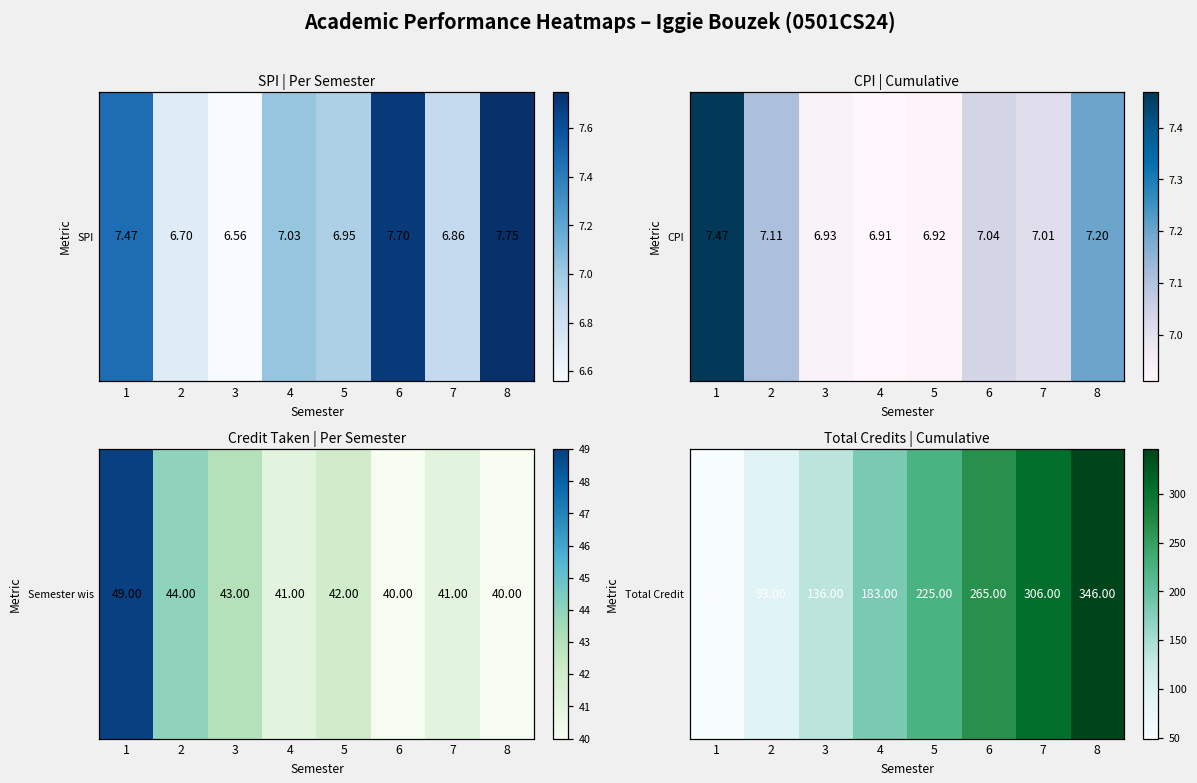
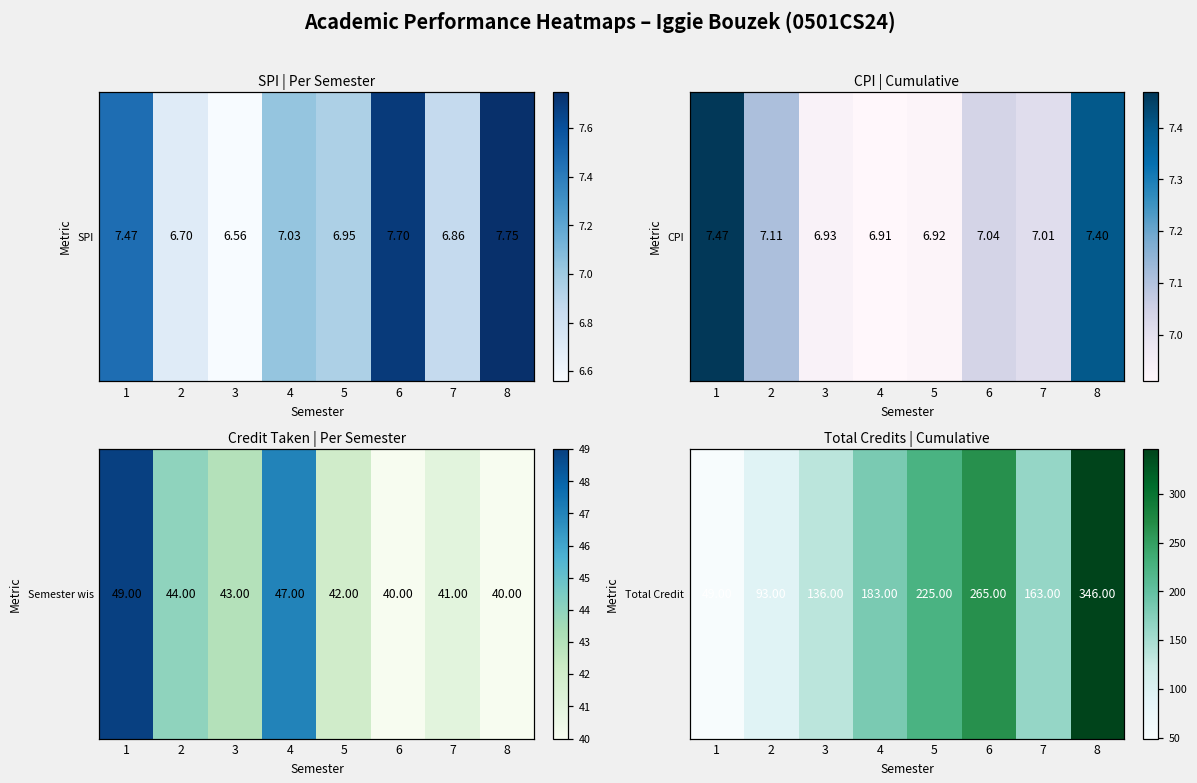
  {
    "SPI | Per Semester": {
      "SPI": {
        "1": 7.47,
        "2": 6.70,
        "3": 6.56,
        "4": 7.03,
        "5": 6.95,
        "6": 7.70,
        "7": 6.86,
        "8": 7.75
      }
    },
    "CPI | Cumulative": {
      "CPI": {
        "1": 7.47,
        "2": 7.11,
        "3": 6.93,
        "4": 6.91,
        "5": 6.92,
        "6": 7.04,
        "7": 7.01,
-       "8": 7.20
+       "8": 7.40
      }
    },
    "Credit Taken | Per Semester": {
      "Semester wis": {
        "1": 49.00,
        "2": 44.00,
        "3": 43.00,
-       "4": 41.00,
+       "4": 47.00,
        "5": 42.00,
        "6": 40.00,
        "7": 41.00,
        "8": 40.00
      }
    },
    "Total Credits | Cumulative": {
      "Total Credit": {
        "3": 136.00,
        "4": 183.00,
        "5": 225.00,
        "6": 265.00,
-       "7": 306.00,
+       "7": 163.00,
        "8": 346.00
      }
    }
  }
